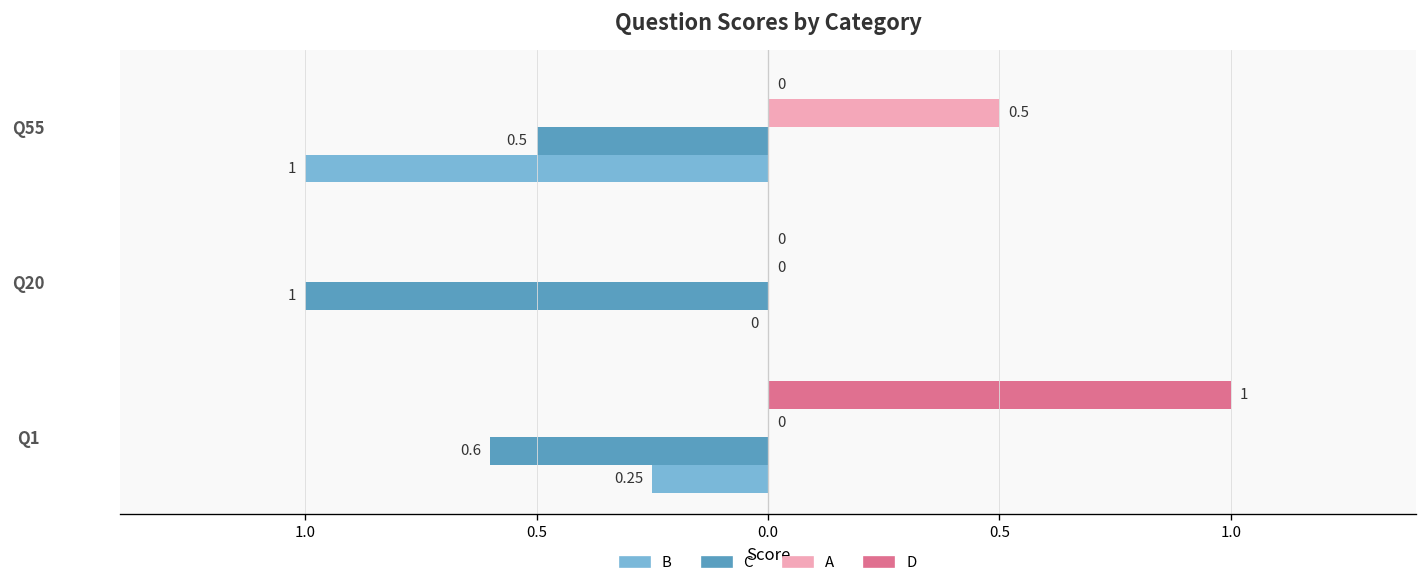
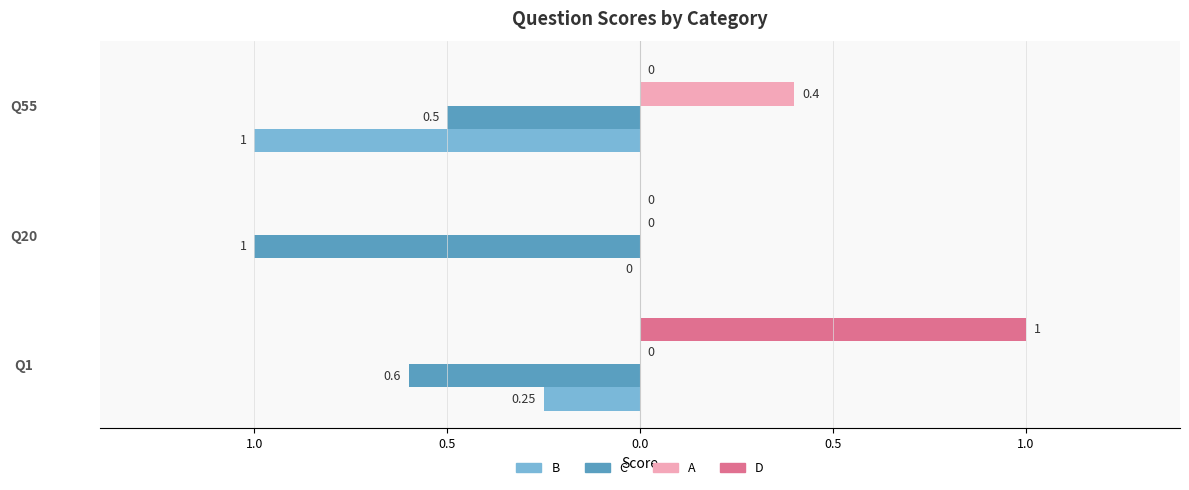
  {
    "A": {
-     "Q55": 0.5,
+     "Q55": 0.4,
      "Q20": 0,
      "Q1": 0
    },
    "D": {
      "Q55": 0,
      "Q20": 0,
      "Q1": 1
    }
  }
